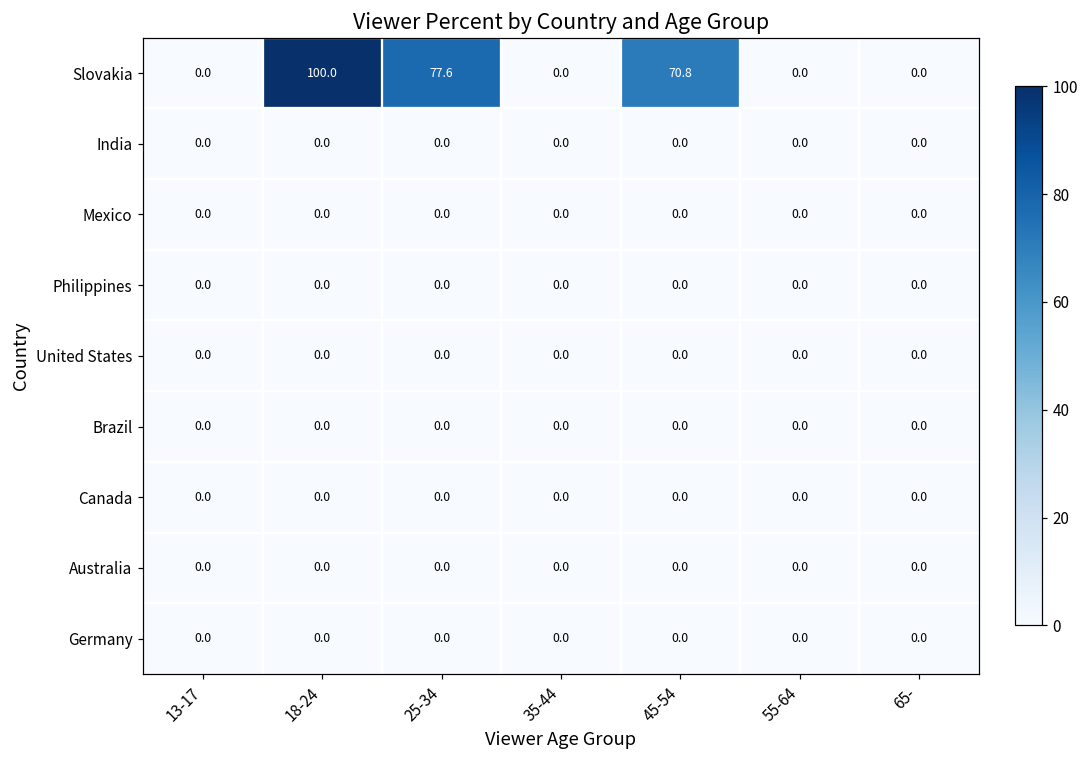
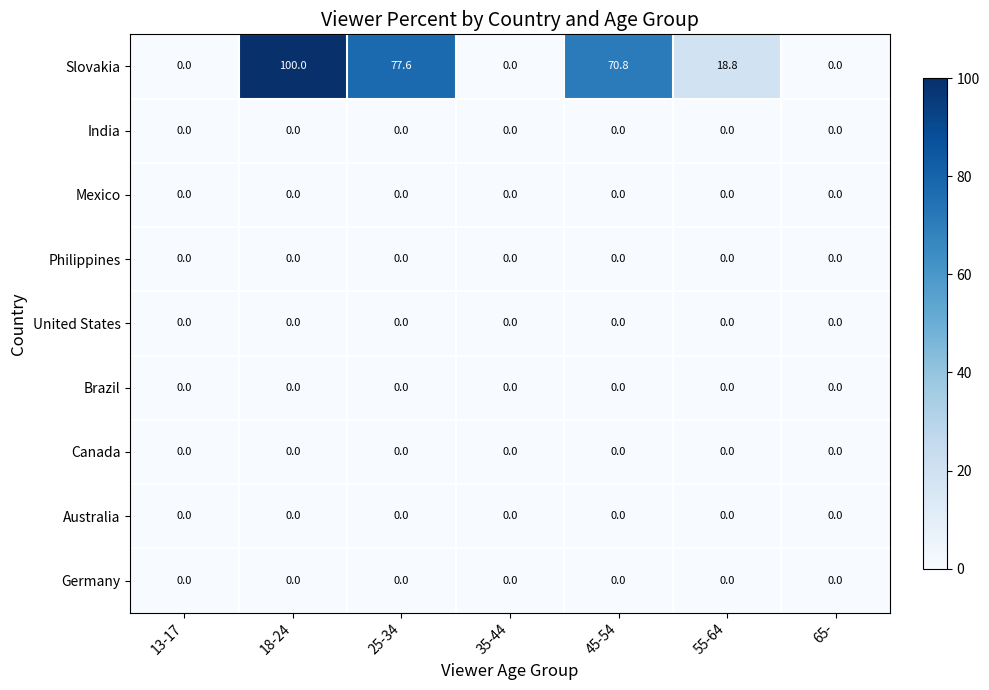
  {
    "Slovakia": {
      "13-17": 0.0,
      "18-24": 100.0,
      "25-34": 77.6,
      "35-44": 0.0,
      "45-54": 70.8,
-     "55-64": 0.0,
+     "55-64": 18.8,
      "65-": 0.0
    },
    "India": {
      "13-17": 0.0,
      "18-24": 0.0,
      "25-34": 0.0,
      "35-44": 0.0,
      "45-54": 0.0,
      "55-64": 0.0,
      "65-": 0.0
    },
    "Mexico": {
      "13-17": 0.0,
      "18-24": 0.0,
      "25-34": 0.0,
      "35-44": 0.0,
      "45-54": 0.0,
      "55-64": 0.0,
      "65-": 0.0
    },
    "Philippines": {
      "13-17": 0.0,
      "18-24": 0.0,
      "25-34": 0.0,
      "35-44": 0.0,
      "45-54": 0.0,
      "55-64": 0.0,
      "65-": 0.0
    },
    "United States": {
      "13-17": 0.0,
      "18-24": 0.0,
      "25-34": 0.0,
      "35-44": 0.0,
      "45-54": 0.0,
      "55-64": 0.0,
      "65-": 0.0
    },
    "Brazil": {
      "13-17": 0.0,
      "18-24": 0.0,
      "25-34": 0.0,
      "35-44": 0.0,
      "45-54": 0.0,
      "55-64": 0.0,
      "65-": 0.0
    },
    "Canada": {
      "13-17": 0.0,
      "18-24": 0.0,
      "25-34": 0.0,
      "35-44": 0.0,
      "45-54": 0.0,
      "55-64": 0.0,
      "65-": 0.0
    },
    "Australia": {
      "13-17": 0.0,
      "18-24": 0.0,
      "25-34": 0.0,
      "35-44": 0.0,
      "45-54": 0.0,
      "55-64": 0.0,
      "65-": 0.0
    },
    "Germany": {
      "13-17": 0.0,
      "18-24": 0.0,
      "25-34": 0.0,
      "35-44": 0.0,
      "45-54": 0.0,
      "55-64": 0.0,
      "65-": 0.0
    }
  }
